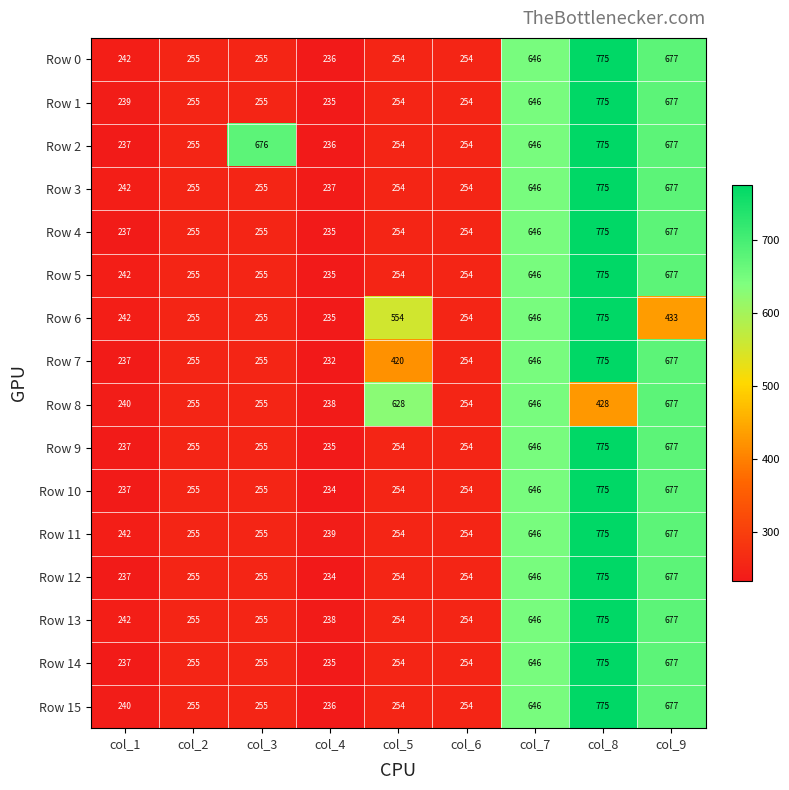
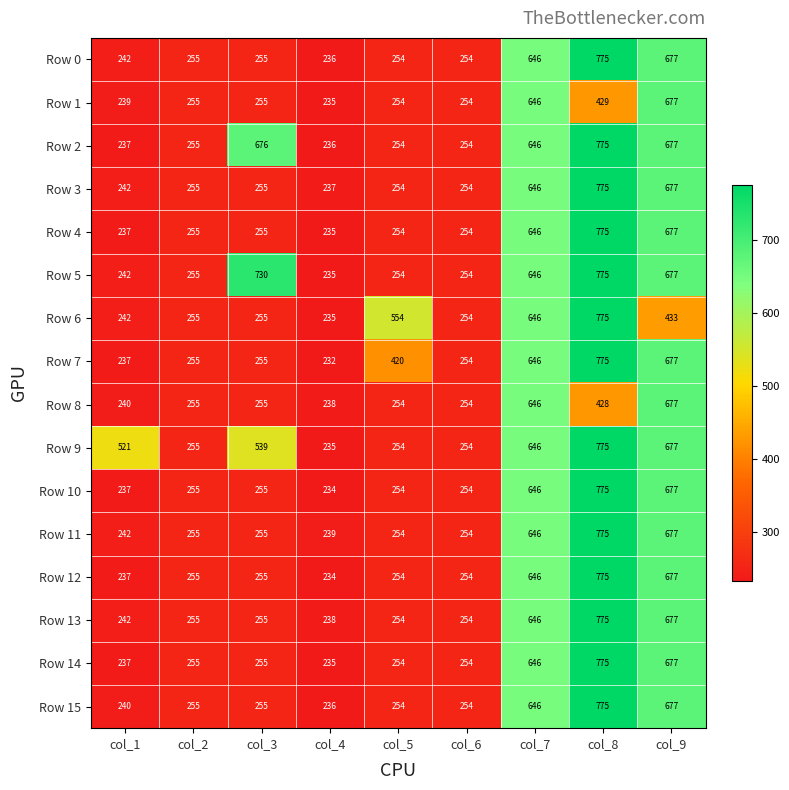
  {
    "Row 0": {
      "col_1": 242,
      "col_2": 255,
      "col_3": 255,
      "col_4": 236,
      "col_5": 254,
      "col_6": 254,
      "col_7": 646,
      "col_8": 775,
      "col_9": 677
    },
    "Row 1": {
      "col_1": 239,
      "col_2": 255,
      "col_3": 255,
      "col_4": 235,
      "col_5": 254,
      "col_6": 254,
      "col_7": 646,
-     "col_8": 775,
+     "col_8": 429,
      "col_9": 677
    },
    "Row 2": {
      "col_1": 237,
      "col_2": 255,
      "col_3": 676,
      "col_4": 236,
      "col_5": 254,
      "col_6": 254,
      "col_7": 646,
      "col_8": 775,
      "col_9": 677
    },
    "Row 3": {
      "col_1": 242,
      "col_2": 255,
      "col_3": 255,
      "col_4": 237,
      "col_5": 254,
      "col_6": 254,
      "col_7": 646,
      "col_8": 775,
      "col_9": 677
    },
    "Row 4": {
      "col_1": 237,
      "col_2": 255,
      "col_3": 255,
      "col_4": 235,
      "col_5": 254,
      "col_6": 254,
      "col_7": 646,
      "col_8": 775,
      "col_9": 677
    },
    "Row 5": {
      "col_1": 242,
      "col_2": 255,
-     "col_3": 255,
+     "col_3": 730,
      "col_4": 235,
      "col_5": 254,
      "col_6": 254,
      "col_7": 646,
      "col_8": 775,
      "col_9": 677
    },
    "Row 6": {
      "col_1": 242,
      "col_2": 255,
      "col_3": 255,
      "col_4": 235,
      "col_5": 554,
      "col_6": 254,
      "col_7": 646,
      "col_8": 775,
      "col_9": 433
    },
    "Row 7": {
      "col_1": 237,
      "col_2": 255,
      "col_3": 255,
      "col_4": 232,
      "col_5": 420,
      "col_6": 254,
      "col_7": 646,
      "col_8": 775,
      "col_9": 677
    },
    "Row 8": {
      "col_1": 240,
      "col_2": 255,
      "col_3": 255,
      "col_4": 238,
-     "col_5": 628,
+     "col_5": 254,
      "col_6": 254,
      "col_7": 646,
      "col_8": 428,
      "col_9": 677
    },
    "Row 9": {
-     "col_1": 237,
+     "col_1": 521,
      "col_2": 255,
-     "col_3": 255,
+     "col_3": 539,
      "col_4": 235,
      "col_5": 254,
      "col_6": 254,
      "col_7": 646,
      "col_8": 775,
      "col_9": 677
    },
    "Row 10": {
      "col_1": 237,
      "col_2": 255,
      "col_3": 255,
      "col_4": 234,
      "col_5": 254,
      "col_6": 254,
      "col_7": 646,
      "col_8": 775,
      "col_9": 677
    },
    "Row 11": {
      "col_1": 242,
      "col_2": 255,
      "col_3": 255,
      "col_4": 239,
      "col_5": 254,
      "col_6": 254,
      "col_7": 646,
      "col_8": 775,
      "col_9": 677
    },
    "Row 12": {
      "col_1": 237,
      "col_2": 255,
      "col_3": 255,
      "col_4": 234,
      "col_5": 254,
      "col_6": 254,
      "col_7": 646,
      "col_8": 775,
      "col_9": 677
    },
    "Row 13": {
      "col_1": 242,
      "col_2": 255,
      "col_3": 255,
      "col_4": 238,
      "col_5": 254,
      "col_6": 254,
      "col_7": 646,
      "col_8": 775,
      "col_9": 677
    },
    "Row 14": {
      "col_1": 237,
      "col_2": 255,
      "col_3": 255,
      "col_4": 235,
      "col_5": 254,
      "col_6": 254,
      "col_7": 646,
      "col_8": 775,
      "col_9": 677
    },
    "Row 15": {
      "col_1": 240,
      "col_2": 255,
      "col_3": 255,
      "col_4": 236,
      "col_5": 254,
      "col_6": 254,
      "col_7": 646,
      "col_8": 775,
      "col_9": 677
    }
  }
